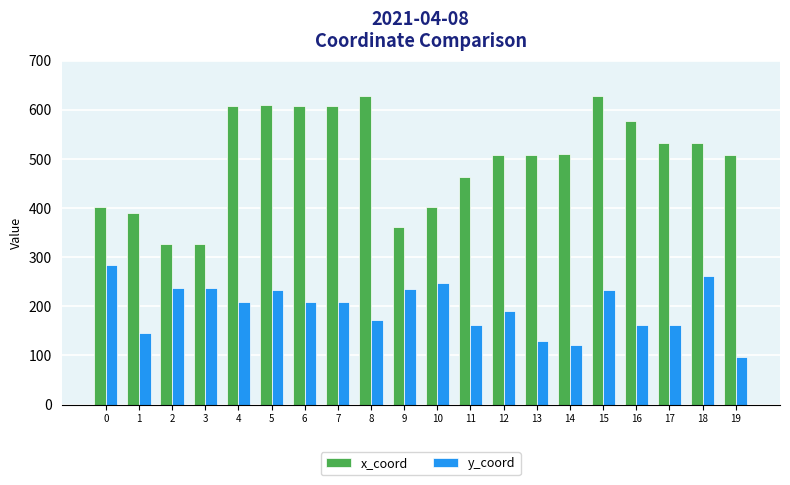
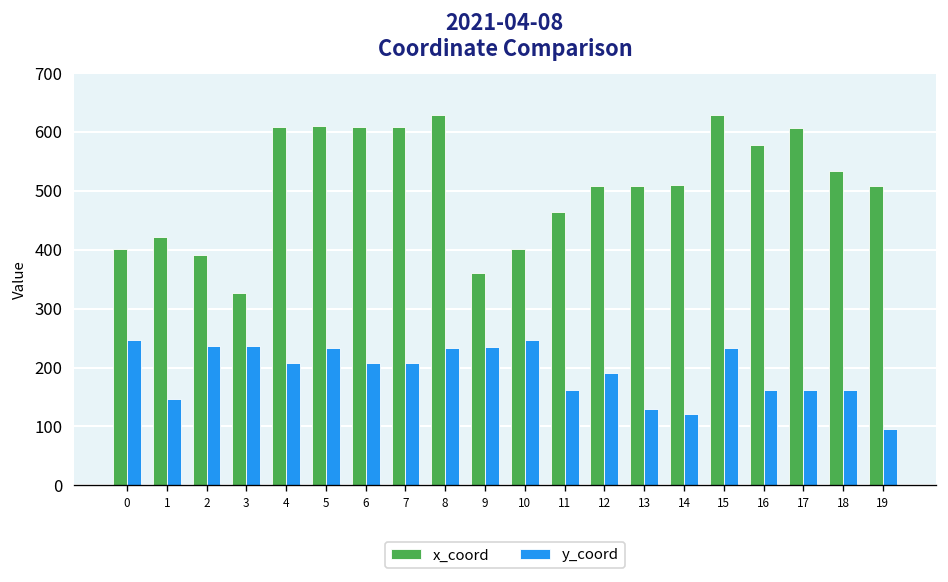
  {
    "x_coord": {
      "0": 400,
-     "1": 390,
-     "2": 330,
+     "1": 420,
+     "2": 390,
      "3": 330,
      "4": 610,
      "5": 610,
      "6": 610,
      "7": 610,
      "8": 630,
      "9": 360,
      "10": 400,
      "11": 460,
      "12": 510,
      "13": 510,
      "14": 510,
      "15": 630,
      "16": 580,
-     "17": 530,
+     "17": 610,
      "18": 530,
      "19": 510
    },
    "y_coord": {
-     "0": 290,
+     "0": 250,
      "1": 150,
      "2": 240,
      "3": 240,
      "4": 210,
      "5": 230,
      "6": 210,
      "7": 210,
-     "8": 170,
+     "8": 230,
      "9": 240,
      "10": 250,
      "11": 160,
      "12": 190,
      "13": 130,
      "14": 120,
      "15": 230,
      "16": 160,
      "17": 160,
-     "18": 260,
+     "18": 160,
      "19": 100
    }
  }
